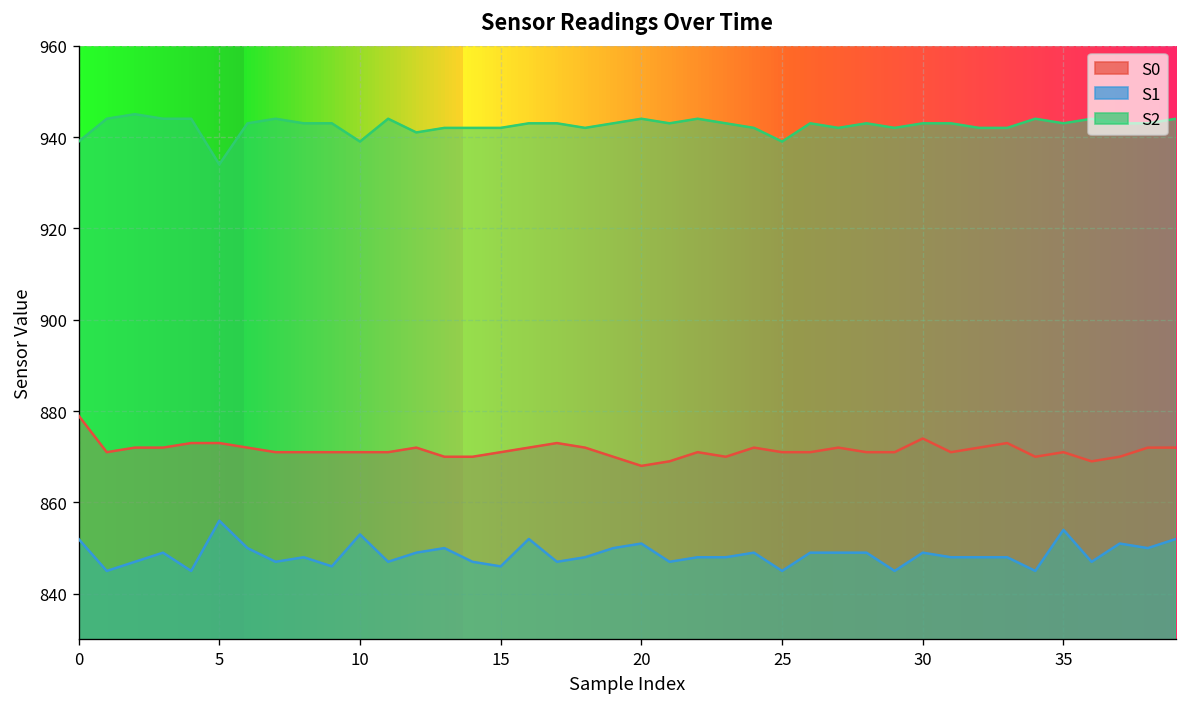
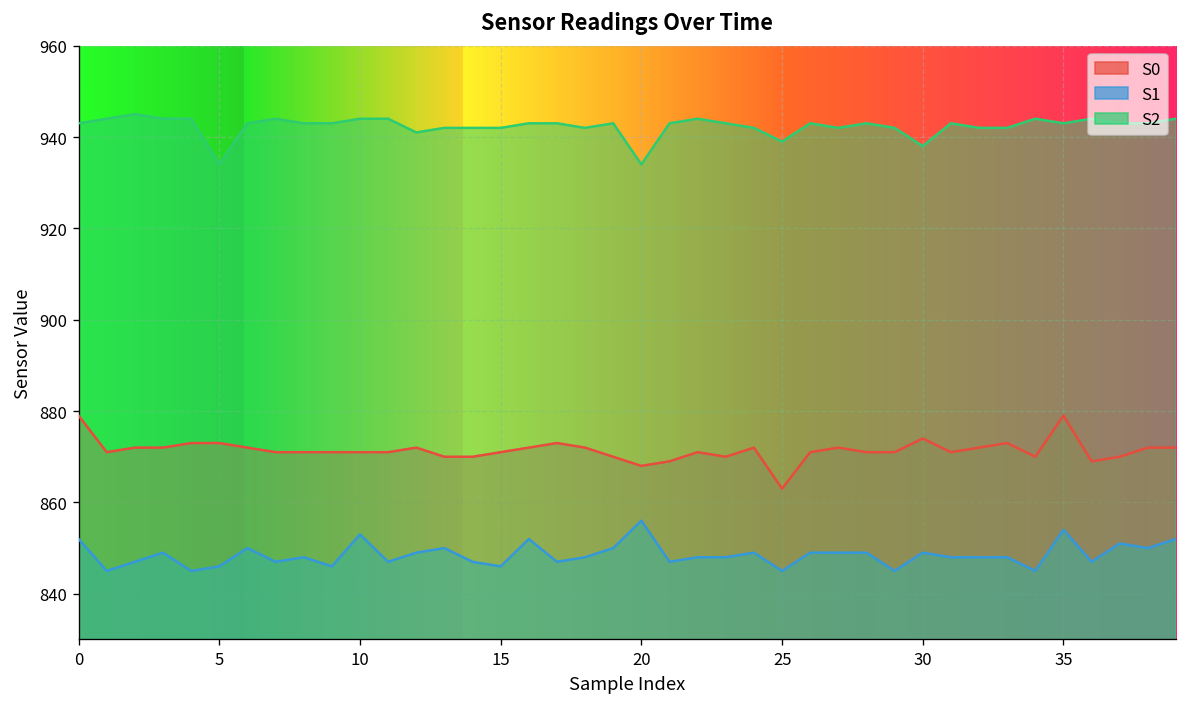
  {
    "S0": {
      "0": 879,
      "5": 873,
      "10": 871,
      "15": 871,
      "20": 868,
-     "25": 871,
+     "25": 863,
      "30": 874,
-     "35": 871
+     "35": 879
    },
    "S1": {
      "0": 852,
-     "5": 856,
+     "5": 846,
      "10": 853,
      "15": 846,
-     "20": 851,
+     "20": 856,
      "25": 845,
      "30": 849,
      "35": 854
    },
    "S2": {
-     "0": 939,
+     "0": 943,
      "5": 934,
-     "10": 939,
+     "10": 944,
      "15": 942,
-     "20": 944,
+     "20": 934,
      "25": 939,
-     "30": 943,
+     "30": 938,
      "35": 943
    }
  }
